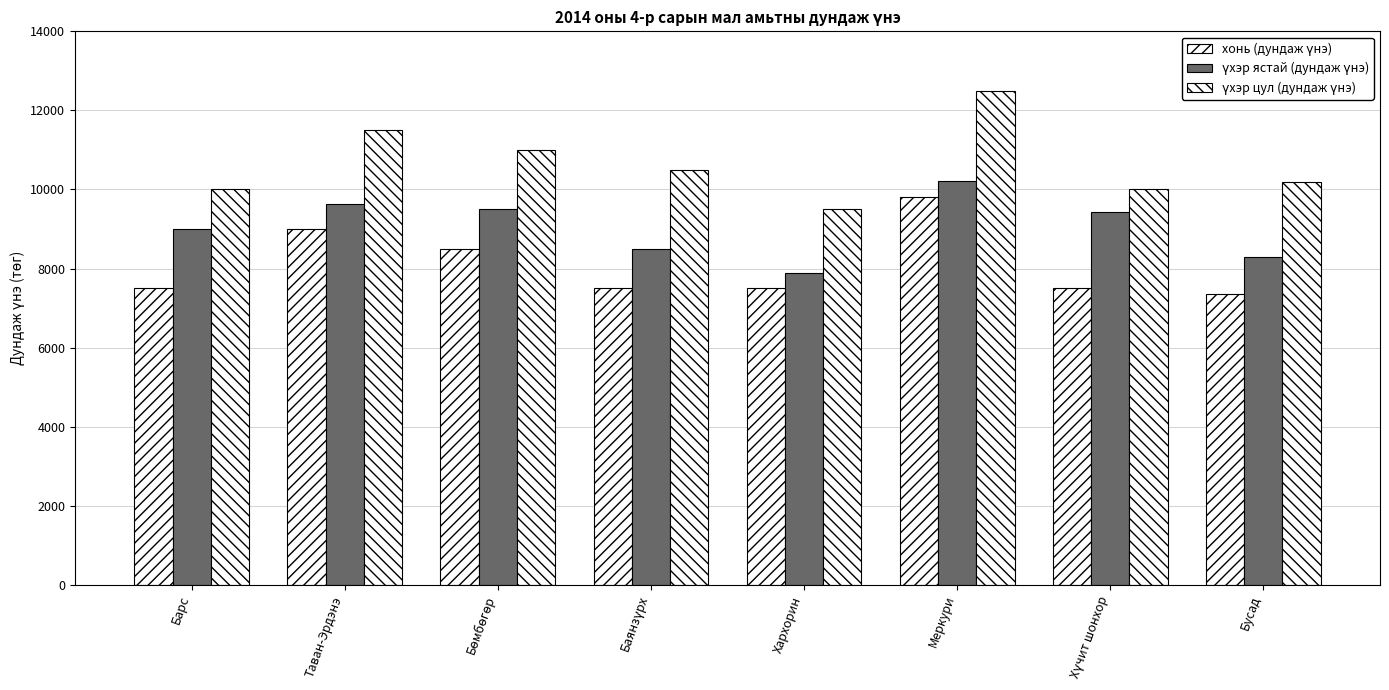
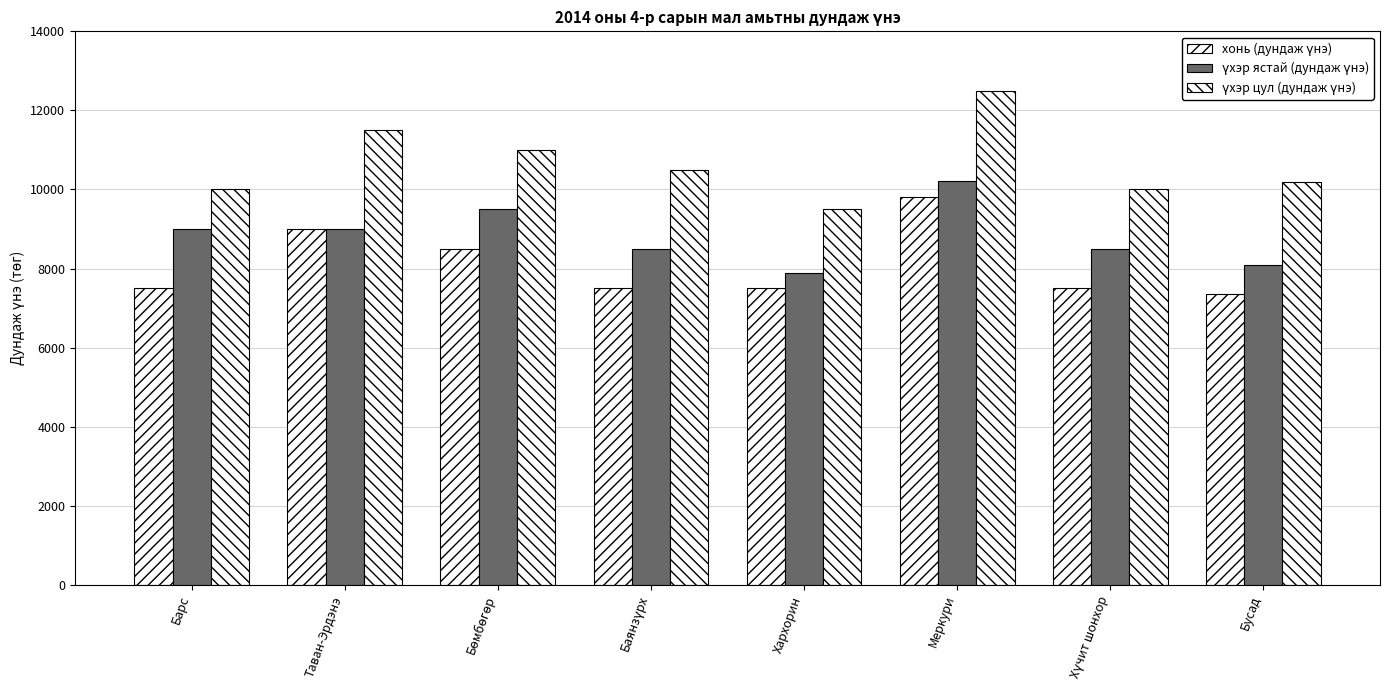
  {
    "үхэр ястай (дундаж үнэ)": {
      "Барс": 9000,
-     "Таван-Эрдэнэ": 9600,
+     "Таван-Эрдэнэ": 9000,
      "Бөмбөгөр": 9500,
      "Баянзүрх": 8500,
      "Хархорин": 7900,
      "Меркури": 10200,
-     "Хүчит шонхор": 9400,
-     "Бусад": 8300
+     "Хүчит шонхор": 8500,
+     "Бусад": 8100
    }
  }
